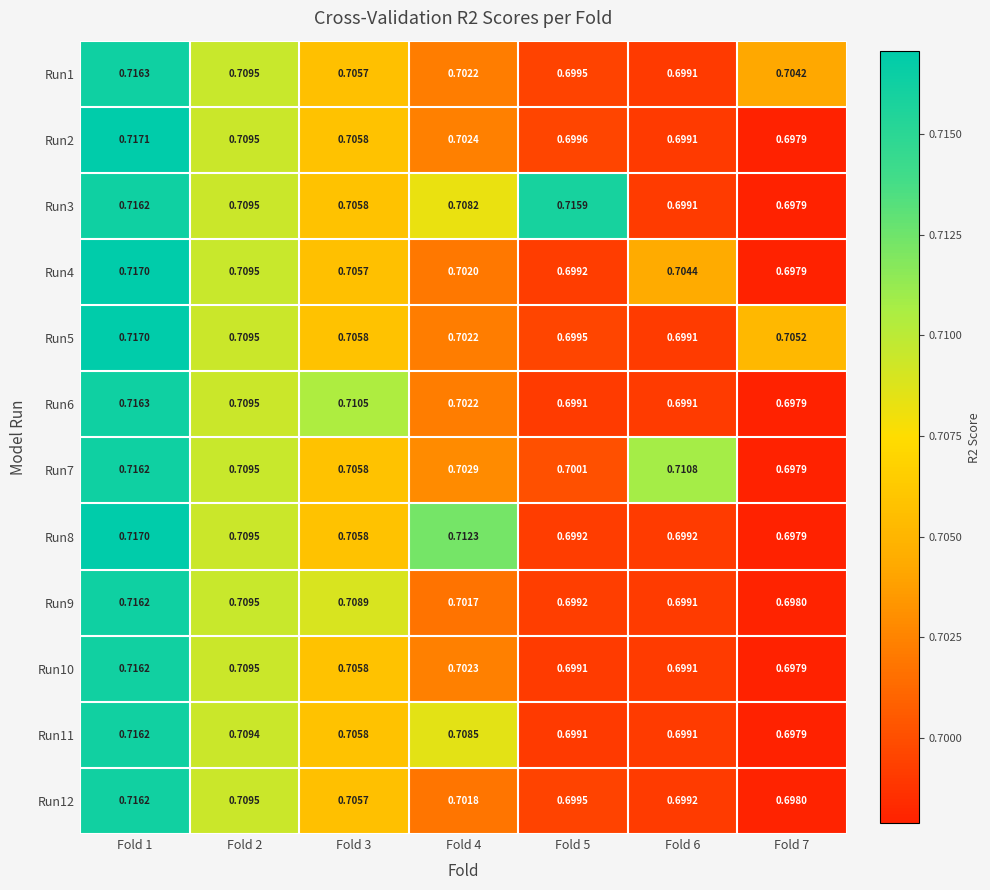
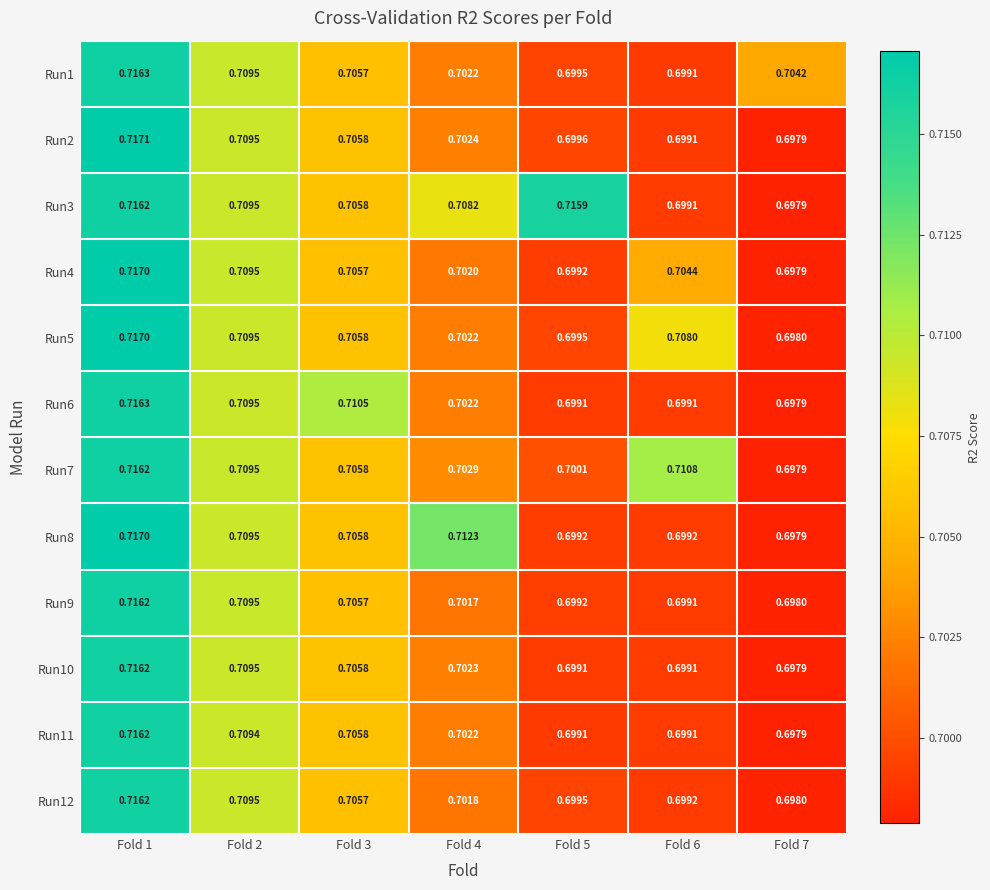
  {
    "Run1": {
      "Fold 1": 0.7163,
      "Fold 2": 0.7095,
      "Fold 3": 0.7057,
      "Fold 4": 0.7022,
      "Fold 5": 0.6995,
      "Fold 6": 0.6991,
      "Fold 7": 0.7042
    },
    "Run2": {
      "Fold 1": 0.7171,
      "Fold 2": 0.7095,
      "Fold 3": 0.7058,
      "Fold 4": 0.7024,
      "Fold 5": 0.6996,
      "Fold 6": 0.6991,
      "Fold 7": 0.6979
    },
    "Run3": {
      "Fold 1": 0.7162,
      "Fold 2": 0.7095,
      "Fold 3": 0.7058,
      "Fold 4": 0.7082,
      "Fold 5": 0.7159,
      "Fold 6": 0.6991,
      "Fold 7": 0.6979
    },
    "Run4": {
      "Fold 1": 0.7170,
      "Fold 2": 0.7095,
      "Fold 3": 0.7057,
      "Fold 4": 0.7020,
      "Fold 5": 0.6992,
      "Fold 6": 0.7044,
      "Fold 7": 0.6979
    },
    "Run5": {
      "Fold 1": 0.7170,
      "Fold 2": 0.7095,
      "Fold 3": 0.7058,
      "Fold 4": 0.7022,
      "Fold 5": 0.6995,
-     "Fold 6": 0.6991,
-     "Fold 7": 0.7052
+     "Fold 6": 0.7080,
+     "Fold 7": 0.6980
    },
    "Run6": {
      "Fold 1": 0.7163,
      "Fold 2": 0.7095,
      "Fold 3": 0.7105,
      "Fold 4": 0.7022,
      "Fold 5": 0.6991,
      "Fold 6": 0.6991,
      "Fold 7": 0.6979
    },
    "Run7": {
      "Fold 1": 0.7162,
      "Fold 2": 0.7095,
      "Fold 3": 0.7058,
      "Fold 4": 0.7029,
      "Fold 5": 0.7001,
      "Fold 6": 0.7108,
      "Fold 7": 0.6979
    },
    "Run8": {
      "Fold 1": 0.7170,
      "Fold 2": 0.7095,
      "Fold 3": 0.7058,
      "Fold 4": 0.7123,
      "Fold 5": 0.6992,
      "Fold 6": 0.6992,
      "Fold 7": 0.6979
    },
    "Run9": {
      "Fold 1": 0.7162,
      "Fold 2": 0.7095,
-     "Fold 3": 0.7089,
+     "Fold 3": 0.7057,
      "Fold 4": 0.7017,
      "Fold 5": 0.6992,
      "Fold 6": 0.6991,
      "Fold 7": 0.6980
    },
    "Run10": {
      "Fold 1": 0.7162,
      "Fold 2": 0.7095,
      "Fold 3": 0.7058,
      "Fold 4": 0.7023,
      "Fold 5": 0.6991,
      "Fold 6": 0.6991,
      "Fold 7": 0.6979
    },
    "Run11": {
      "Fold 1": 0.7162,
      "Fold 2": 0.7094,
      "Fold 3": 0.7058,
-     "Fold 4": 0.7085,
+     "Fold 4": 0.7022,
      "Fold 5": 0.6991,
      "Fold 6": 0.6991,
      "Fold 7": 0.6979
    },
    "Run12": {
      "Fold 1": 0.7162,
      "Fold 2": 0.7095,
      "Fold 3": 0.7057,
      "Fold 4": 0.7018,
      "Fold 5": 0.6995,
      "Fold 6": 0.6992,
      "Fold 7": 0.6980
    }
  }
